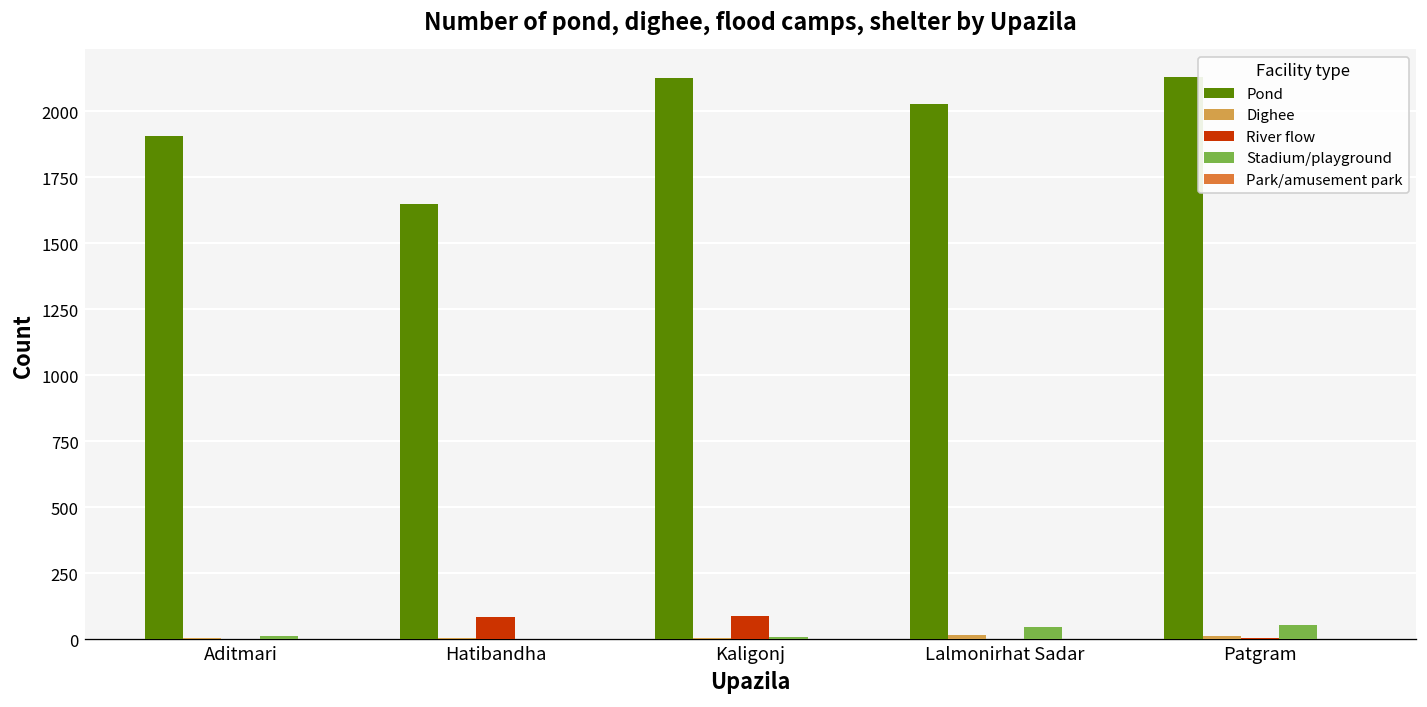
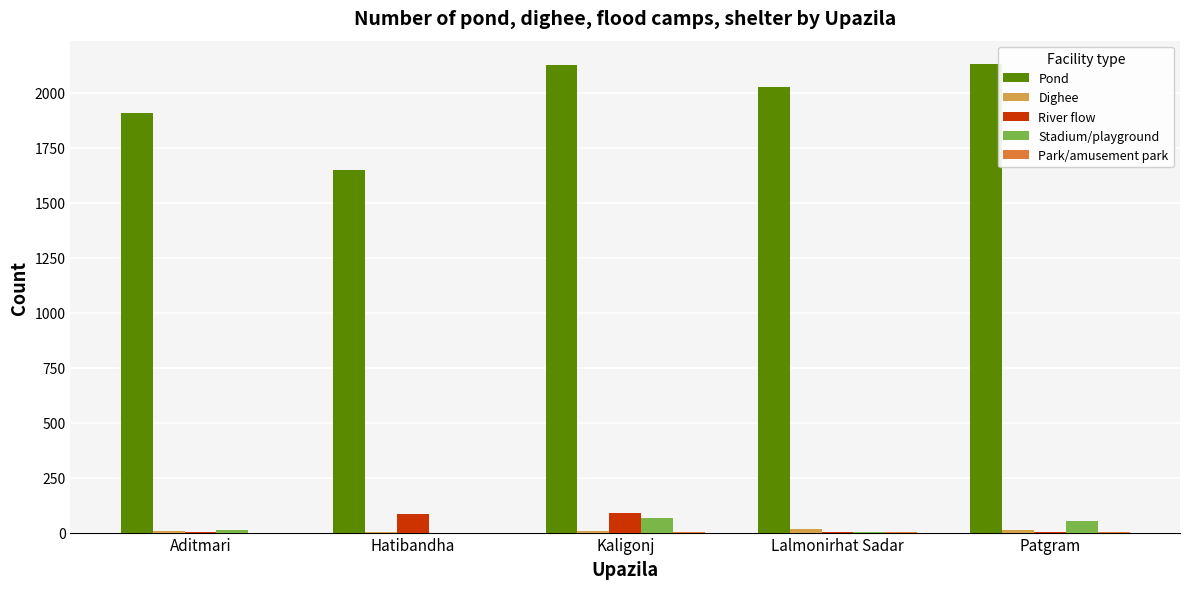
  {
    "Pond": {
      "Aditmari": 1910,
      "Hatibandha": 1650,
      "Kaligonj": 2130,
      "Lalmonirhat Sadar": 2030,
      "Patgram": 2130
    },
    "River flow": {
      "Hatibandha": 90,
      "Kaligonj": 90
    },
    "Stadium/playground": {
      "Aditmari": 10,
      "Hatibandha": 0,
-     "Kaligonj": 10,
-     "Lalmonirhat Sadar": 50,
+     "Kaligonj": 70,
+     "Lalmonirhat Sadar": 0,
      "Patgram": 50
    }
  }
